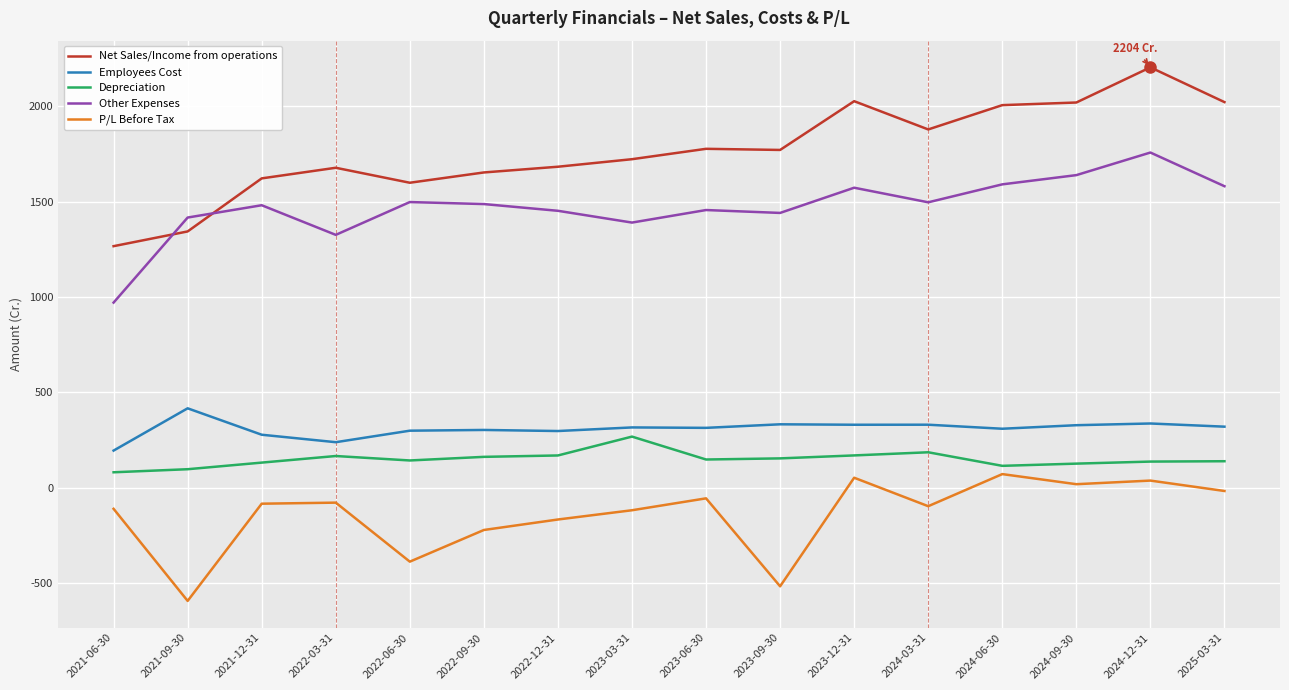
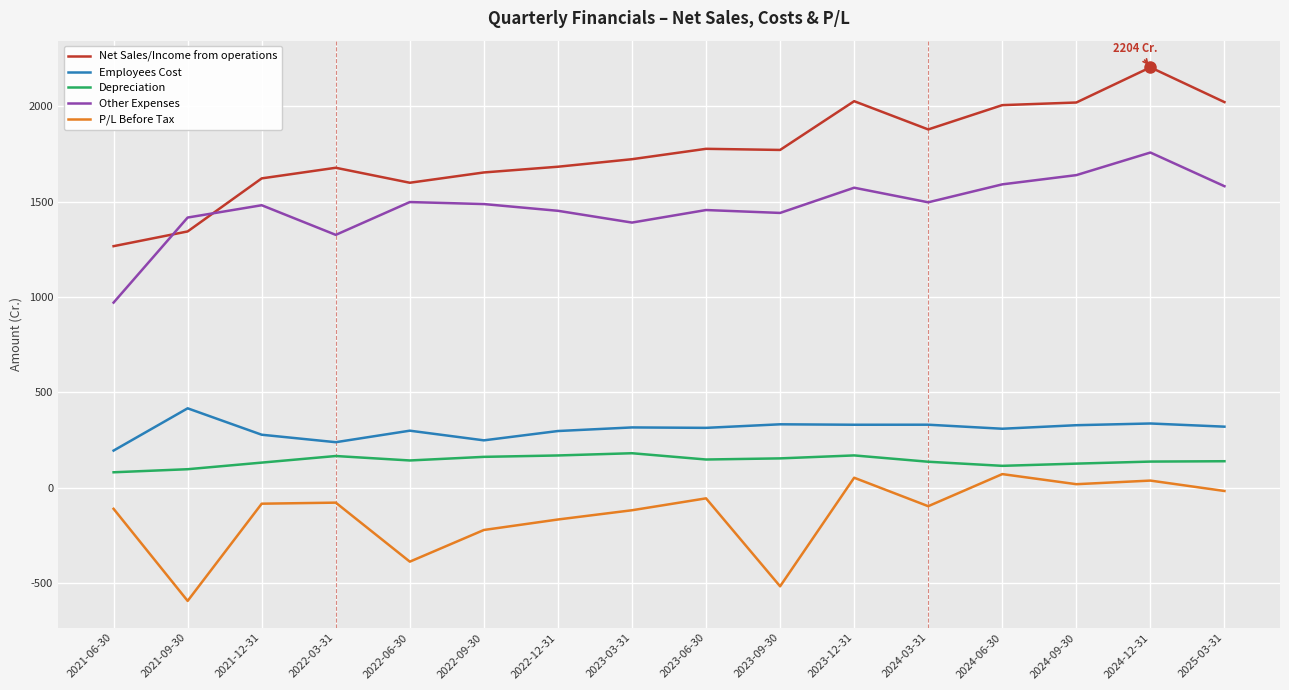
  {
    "Employees Cost": {
      "2021-06-30": 200,
      "2021-09-30": 420,
      "2021-12-31": 280,
      "2022-03-31": 240,
      "2022-06-30": 300,
-     "2022-09-30": 300,
+     "2022-09-30": 250,
      "2022-12-31": 300,
      "2023-03-31": 320,
      "2023-06-30": 310,
      "2023-09-30": 330,
      "2023-12-31": 330,
      "2024-03-31": 330,
      "2024-06-30": 310,
      "2024-09-30": 330,
      "2024-12-31": 340,
      "2025-03-31": 320
    },
    "Depreciation": {
      "2021-06-30": 80,
      "2021-09-30": 100,
      "2021-12-31": 130,
      "2022-03-31": 170,
      "2022-06-30": 140,
      "2022-09-30": 160,
      "2022-12-31": 170,
-     "2023-03-31": 270,
+     "2023-03-31": 180,
      "2023-06-30": 150,
      "2023-09-30": 150,
      "2023-12-31": 170,
-     "2024-03-31": 190,
+     "2024-03-31": 140,
      "2024-06-30": 120,
      "2024-09-30": 130,
      "2024-12-31": 140,
      "2025-03-31": 140
    },
    "Other Expenses": {
      "2021-06-30": 970,
      "2021-09-30": 1420,
      "2021-12-31": 1480,
      "2022-03-31": 1330,
      "2022-06-30": 1500,
      "2022-09-30": 1490,
      "2022-12-31": 1450,
      "2023-03-31": 1390,
      "2023-06-30": 1460,
      "2023-09-30": 1440,
      "2023-12-31": 1570,
      "2024-03-31": 1500,
      "2024-06-30": 1590,
      "2024-09-30": 1640,
      "2024-12-31": 1760,
      "2025-03-31": 1580
    },
    "P/L Before Tax": {
      "2021-06-30": -110,
      "2021-09-30": -590,
      "2021-12-31": -80,
      "2022-03-31": -80,
      "2022-06-30": -390,
      "2022-09-30": -220,
      "2022-12-31": -170,
      "2023-03-31": -120,
      "2023-06-30": -60,
      "2023-09-30": -520,
      "2023-12-31": 50,
      "2024-03-31": -100,
      "2024-06-30": 70,
      "2024-09-30": 20,
      "2024-12-31": 40,
      "2025-03-31": -20
    }
  }
